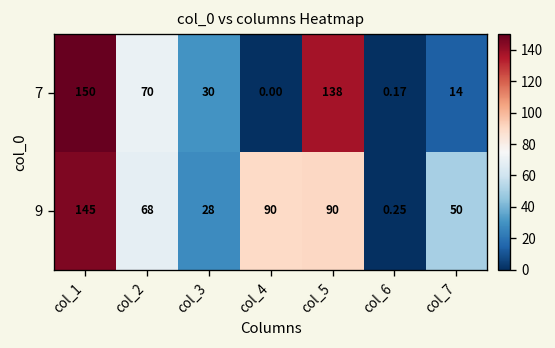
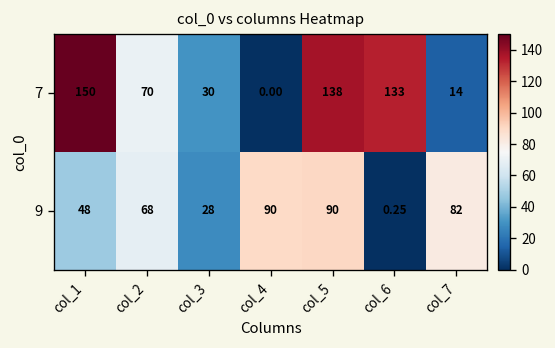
  {
    "7": {
      "col_1": 150,
      "col_2": 70,
      "col_3": 30,
      "col_4": 0.00,
      "col_5": 138,
-     "col_6": 0.17,
+     "col_6": 133,
      "col_7": 14
    },
    "9": {
-     "col_1": 145,
+     "col_1": 48,
      "col_2": 68,
      "col_3": 28,
      "col_4": 90,
      "col_5": 90,
      "col_6": 0.25,
-     "col_7": 50
+     "col_7": 82
    }
  }
